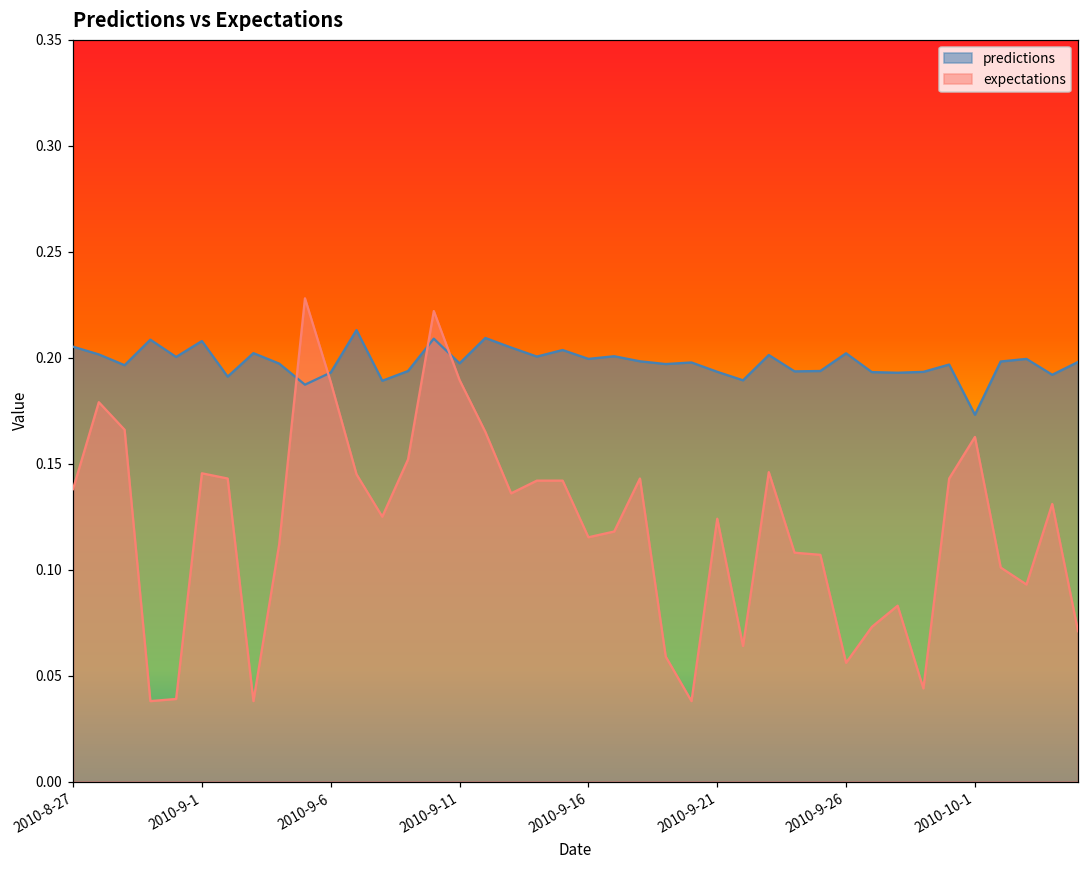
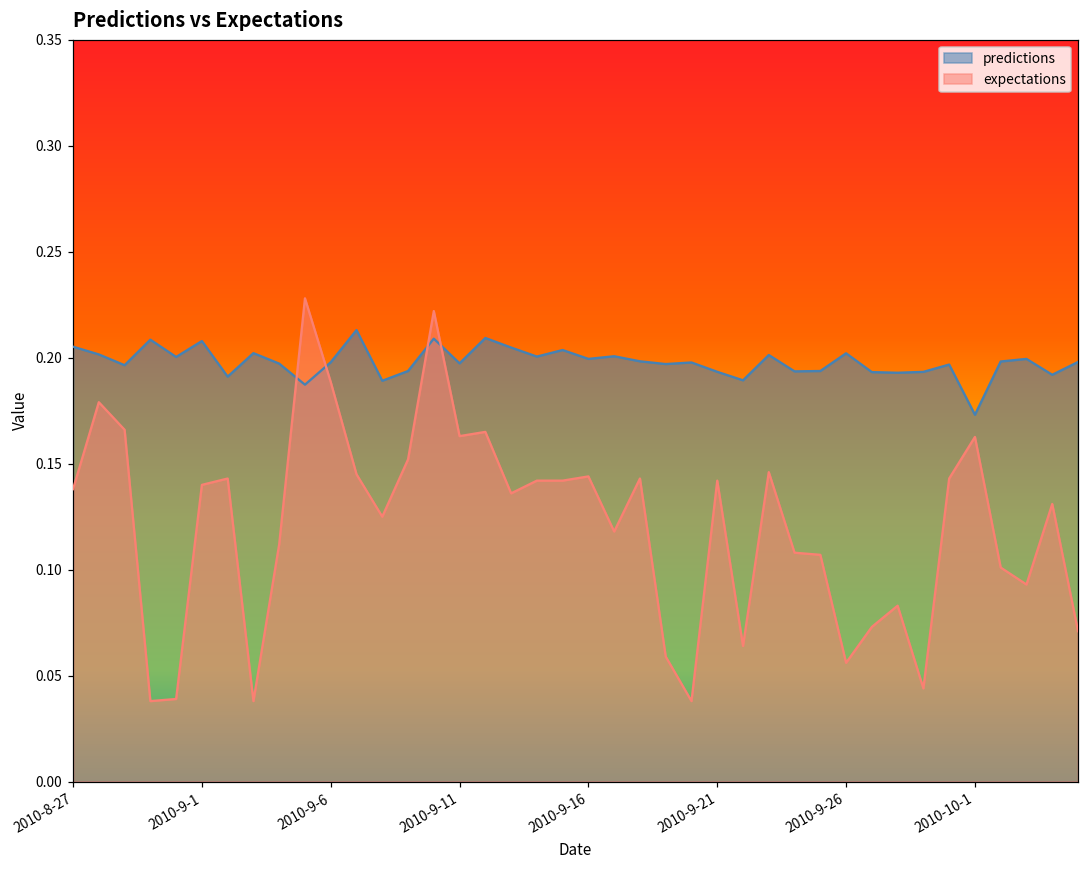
  {
    "predictions": {
      "2010-8-27": 0.205,
      "2010-9-1": 0.208,
-     "2010-9-6": 0.193,
+     "2010-9-6": 0.198,
      "2010-9-11": 0.197,
      "2010-9-16": 0.199,
      "2010-9-21": 0.193,
      "2010-9-26": 0.202,
      "2010-10-1": 0.173
    },
    "expectations": {
      "2010-8-27": 0.138,
-     "2010-9-1": 0.145,
+     "2010-9-1": 0.140,
      "2010-9-6": 0.189,
-     "2010-9-11": 0.189,
-     "2010-9-16": 0.115,
-     "2010-9-21": 0.124,
+     "2010-9-11": 0.163,
+     "2010-9-16": 0.144,
+     "2010-9-21": 0.142,
      "2010-9-26": 0.056,
      "2010-10-1": 0.163
    }
  }
